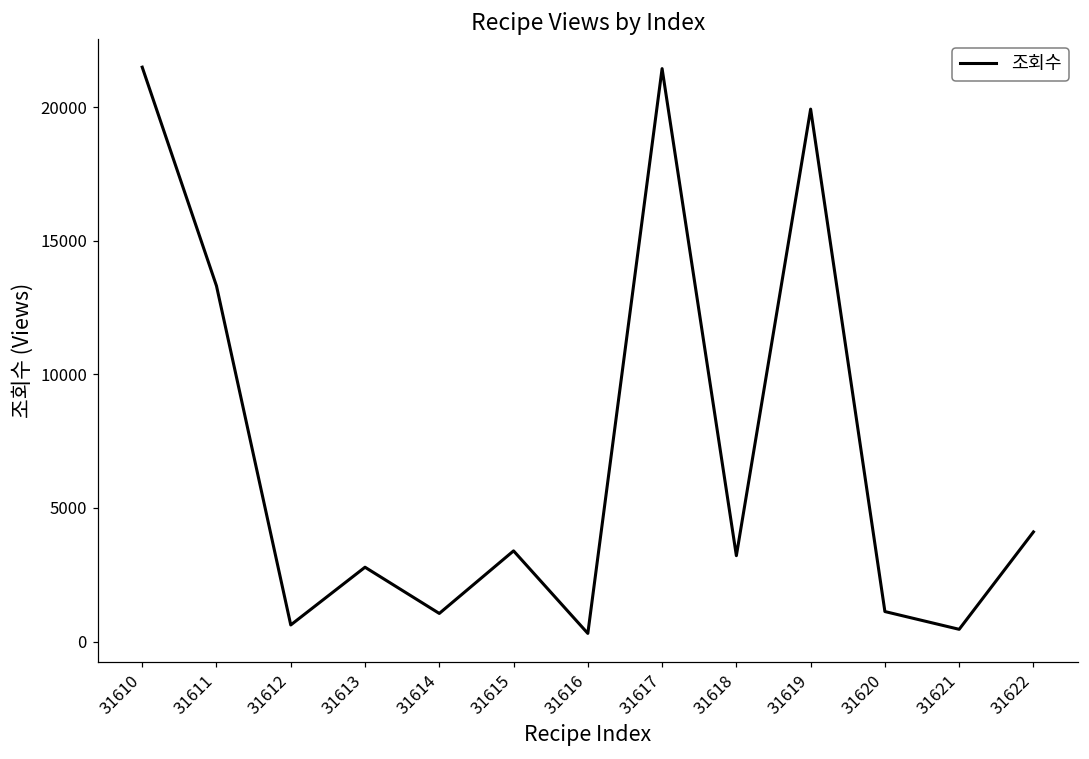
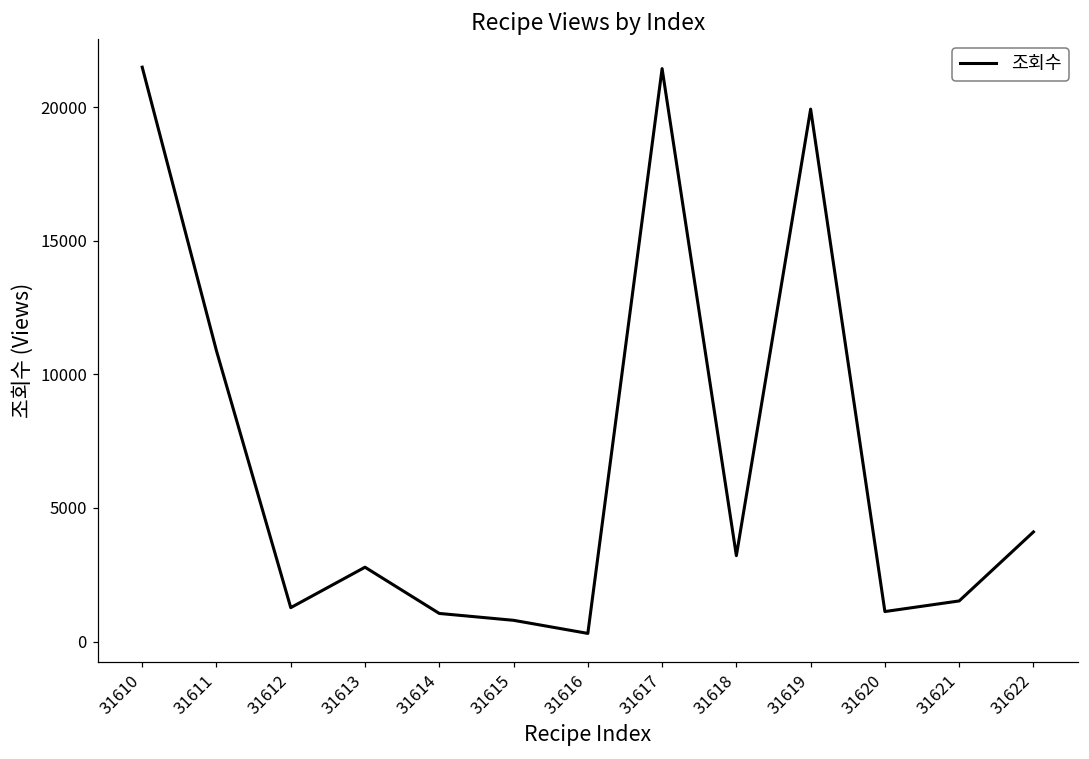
  {
    "31610": 21500,
-   "31611": 13300,
-   "31612": 600,
+   "31611": 10900,
+   "31612": 1300,
    "31613": 2800,
    "31614": 1100,
-   "31615": 3400,
+   "31615": 800,
    "31616": 300,
    "31617": 21400,
    "31618": 3200,
    "31619": 19900,
    "31620": 1100,
-   "31621": 500,
+   "31621": 1500,
    "31622": 4100
  }
